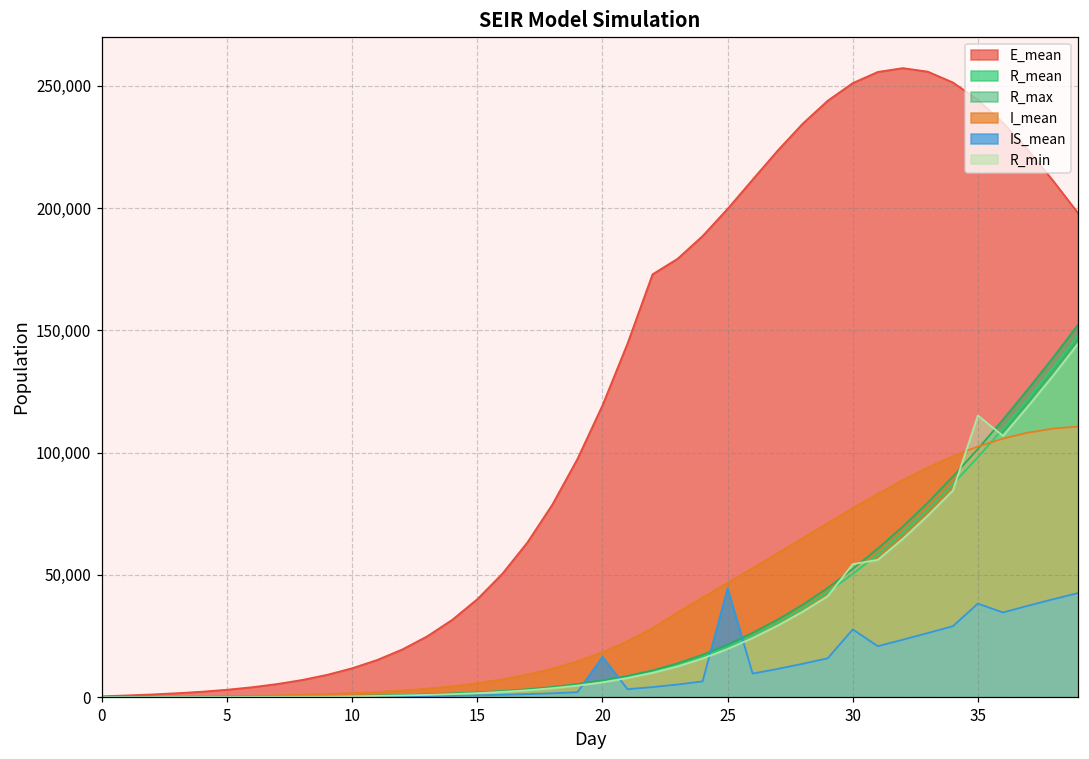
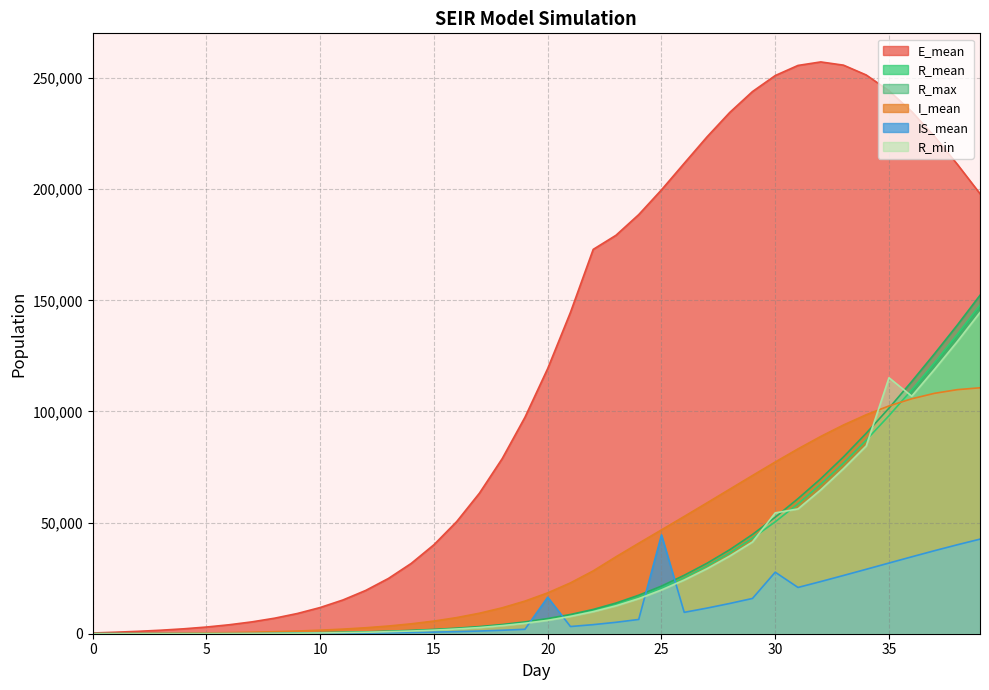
  {
    "IS_mean": {
      "20": "16,000",
      "25": "44,000",
      "30": "28,000",
-     "35": "38,000"
+     "35": "32,000"
    },
    "R_min": {
      "30": "54,000",
      "35": "115,000"
    }
  }
